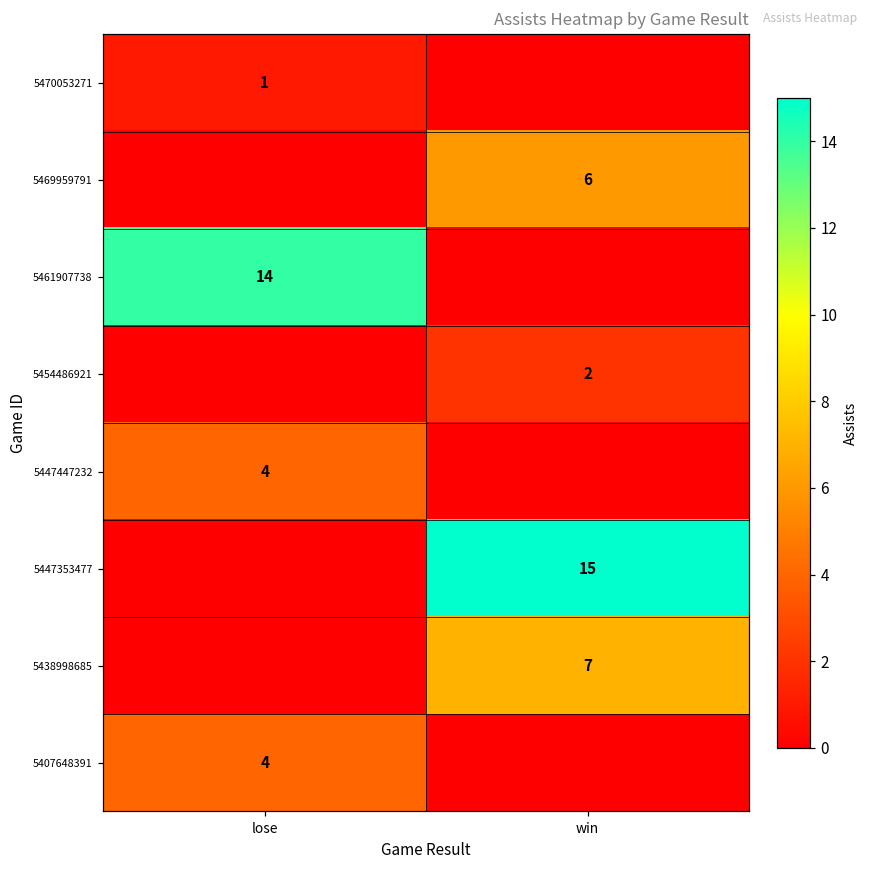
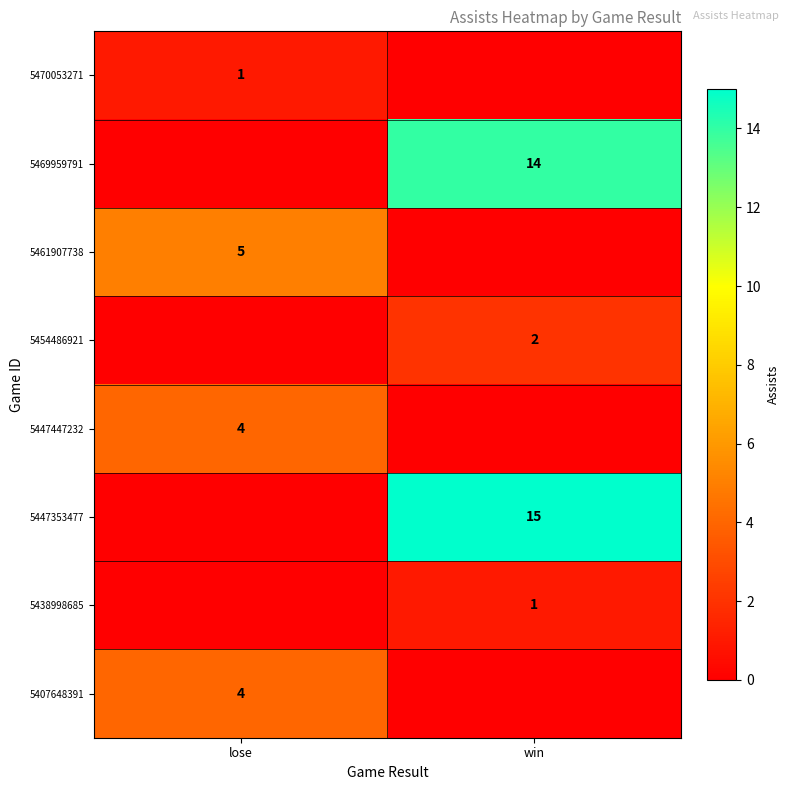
  {
    "5470053271": {
      "lose": 1
    },
    "5469959791": {
-     "win": 6
+     "win": 14
    },
    "5461907738": {
-     "lose": 14
+     "lose": 5
    },
    "5454486921": {
      "win": 2
    },
    "5447447232": {
      "lose": 4
    },
    "5447353477": {
      "win": 15
    },
    "5438998685": {
-     "win": 7
+     "win": 1
    },
    "5407648391": {
      "lose": 4
    }
  }
